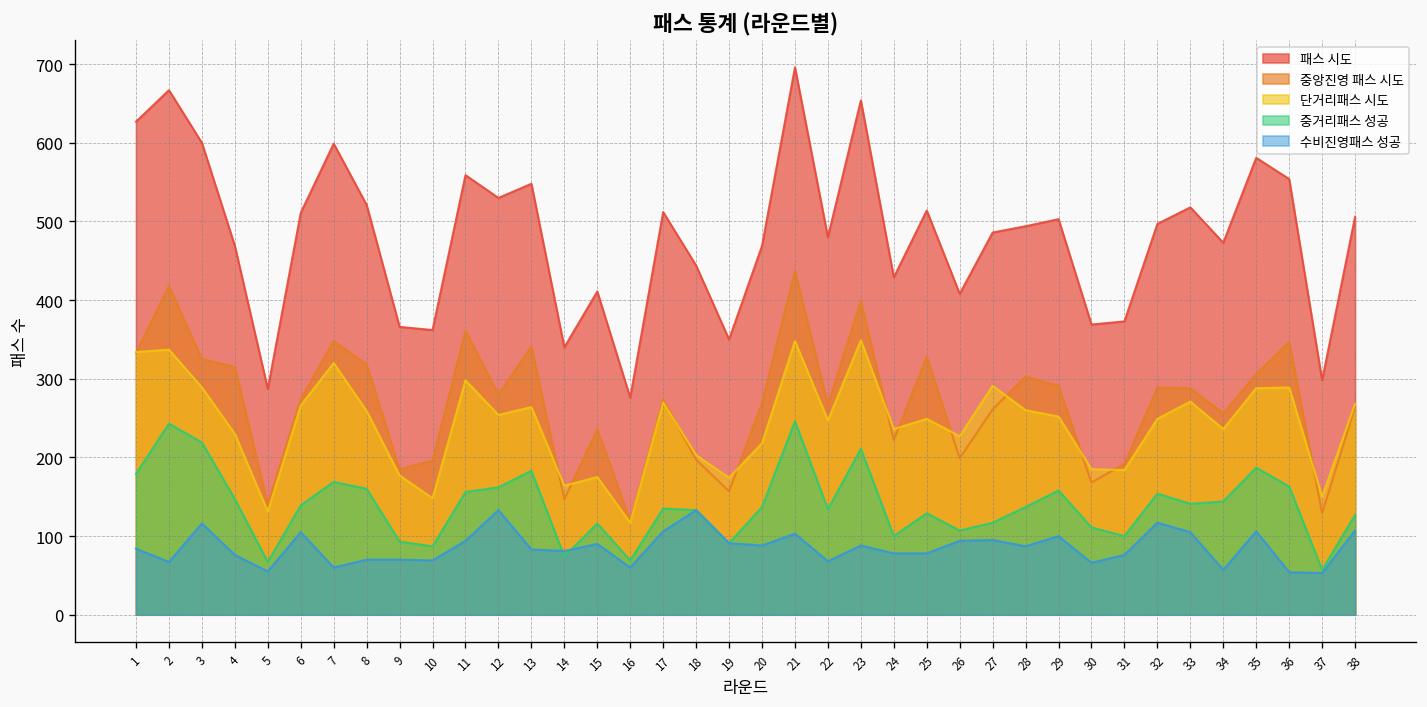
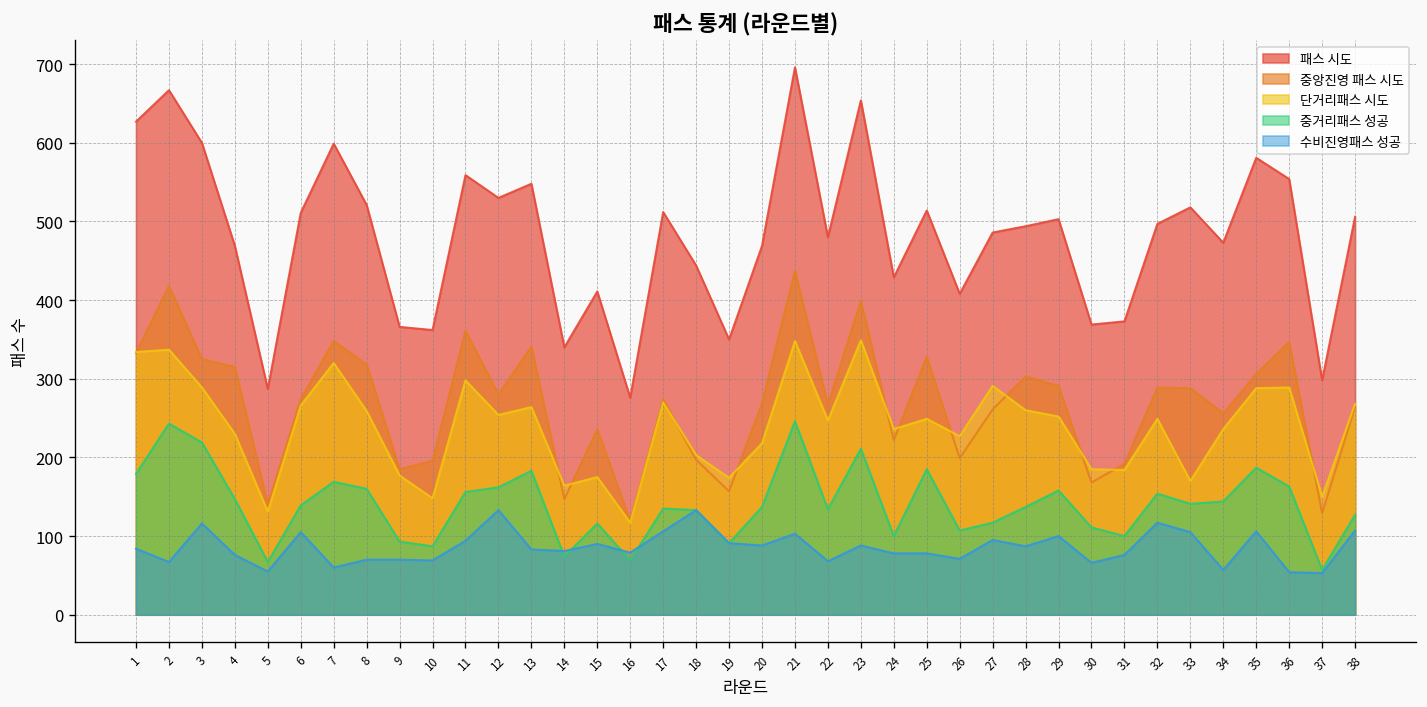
  {
    "단거리패스 시도": {
      "2": 340,
      "3": 290,
      "4": 230,
      "5": 130,
      "6": 270,
      "7": 320,
      "8": 260,
      "9": 180,
      "10": 150,
      "11": 300,
      "12": 250,
      "13": 260,
      "14": 160,
      "15": 180,
      "17": 270,
      "18": 200,
      "19": 170,
      "20": 220,
      "21": 350,
      "22": 250,
      "23": 350,
      "24": 240,
      "25": 250,
      "26": 230,
      "27": 290,
      "28": 260,
      "29": 250,
      "30": 190,
      "31": 180,
      "32": 250,
-     "33": 270,
+     "33": 170,
      "34": 240,
      "35": 290,
      "36": 290,
      "37": 150,
      "38": 270
    },
    "중거리패스 성공": {
      "1": 180,
      "2": 240,
      "3": 220,
      "4": 150,
      "5": 70,
      "6": 140,
      "7": 170,
      "8": 160,
      "9": 90,
      "10": 90,
      "11": 160,
      "12": 160,
      "13": 180,
      "14": 70,
      "15": 120,
      "16": 70,
      "17": 140,
      "20": 140,
      "21": 250,
      "22": 130,
      "23": 210,
      "24": 100,
-     "25": 130,
+     "25": 190,
      "26": 110,
      "27": 120,
      "28": 140,
      "29": 160,
      "30": 110,
      "31": 100,
      "32": 150,
      "33": 140,
      "34": 140,
      "35": 190,
      "36": 160,
      "37": 60,
      "38": 130
    },
    "수비진영패스 성공": {
      "1": 80,
      "2": 70,
      "3": 120,
      "4": 80,
      "5": 60,
      "6": 110,
      "7": 60,
      "8": 70,
      "9": 70,
      "10": 70,
      "11": 90,
      "12": 130,
      "13": 80,
      "14": 80,
      "15": 90,
-     "16": 60,
+     "16": 80,
      "17": 110,
      "20": 90,
      "21": 100,
      "22": 70,
      "23": 90,
      "24": 80,
      "25": 80,
-     "26": 90,
+     "26": 70,
      "27": 100,
      "28": 90,
      "29": 100,
      "30": 70,
      "31": 80,
      "32": 120,
      "33": 110,
      "34": 60,
      "35": 110,
      "36": 50,
      "37": 50,
      "38": 110
    }
  }
